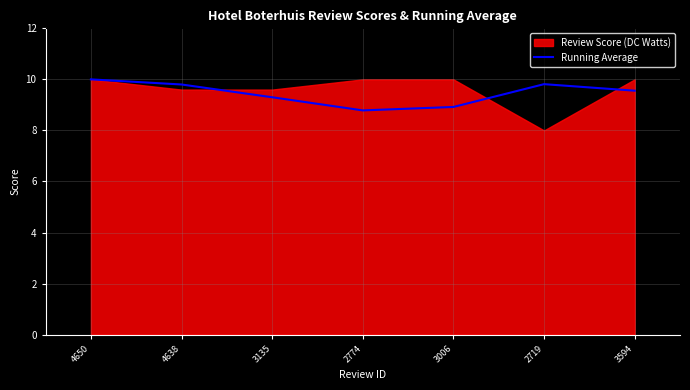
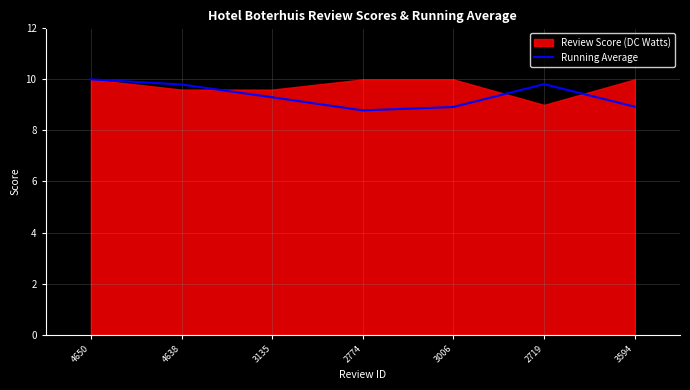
  {
    "Running Average": {
      "4638": 9.8,
      "3135": 9.3,
      "2774": 8.8,
      "3006": 8.9,
      "2719": 9.8,
-     "3594": 9.6
+     "3594": 8.9
    },
    "Review Score (DC Watts)": {
      "4638": 9.6,
      "3135": 9.6,
      "2774": 10,
      "3006": 10,
-     "2719": 8,
+     "2719": 9,
      "3594": 10
    }
  }
